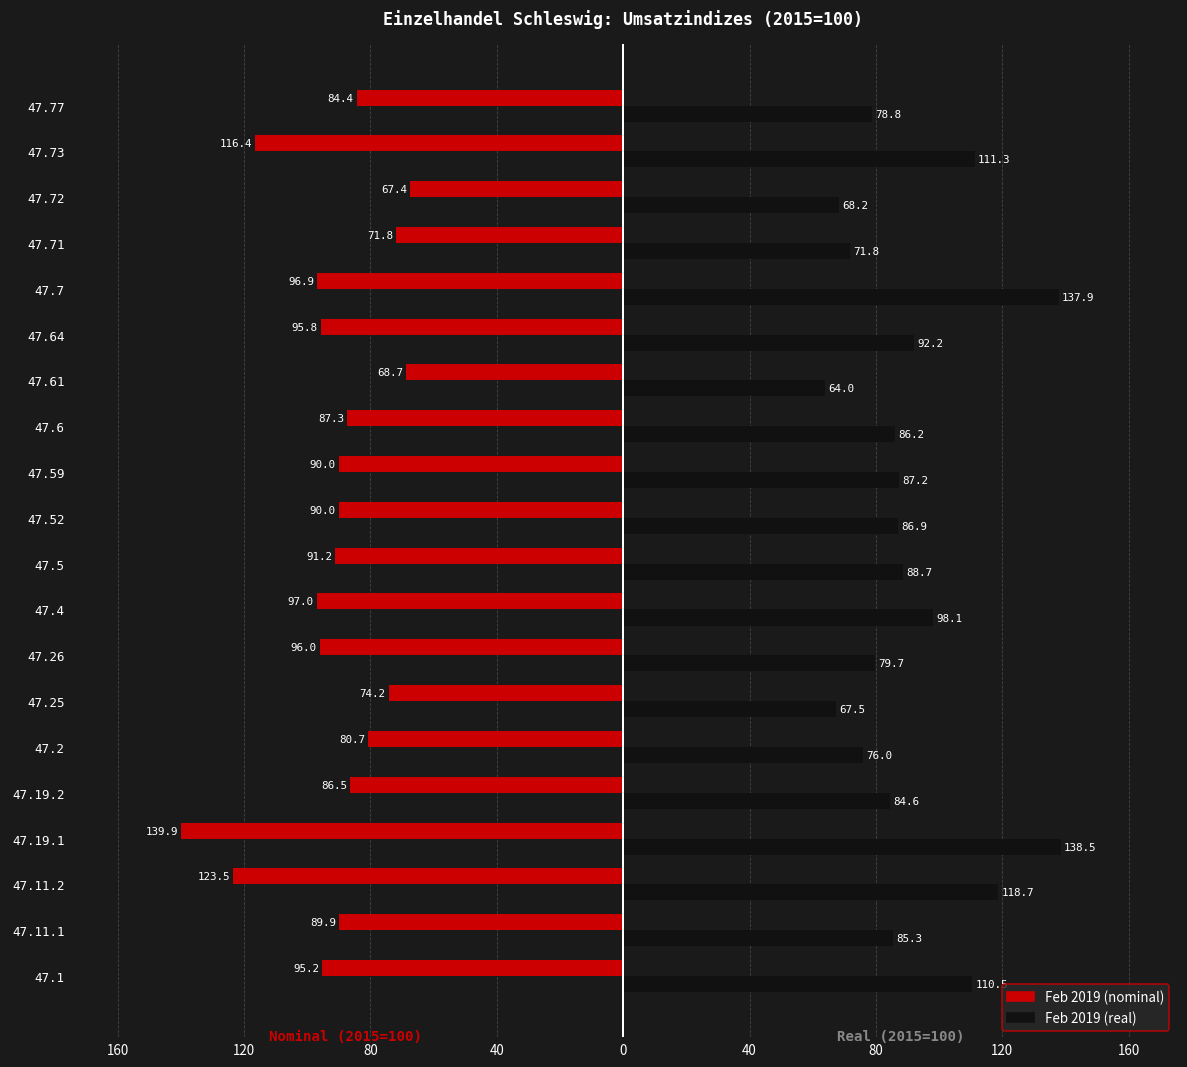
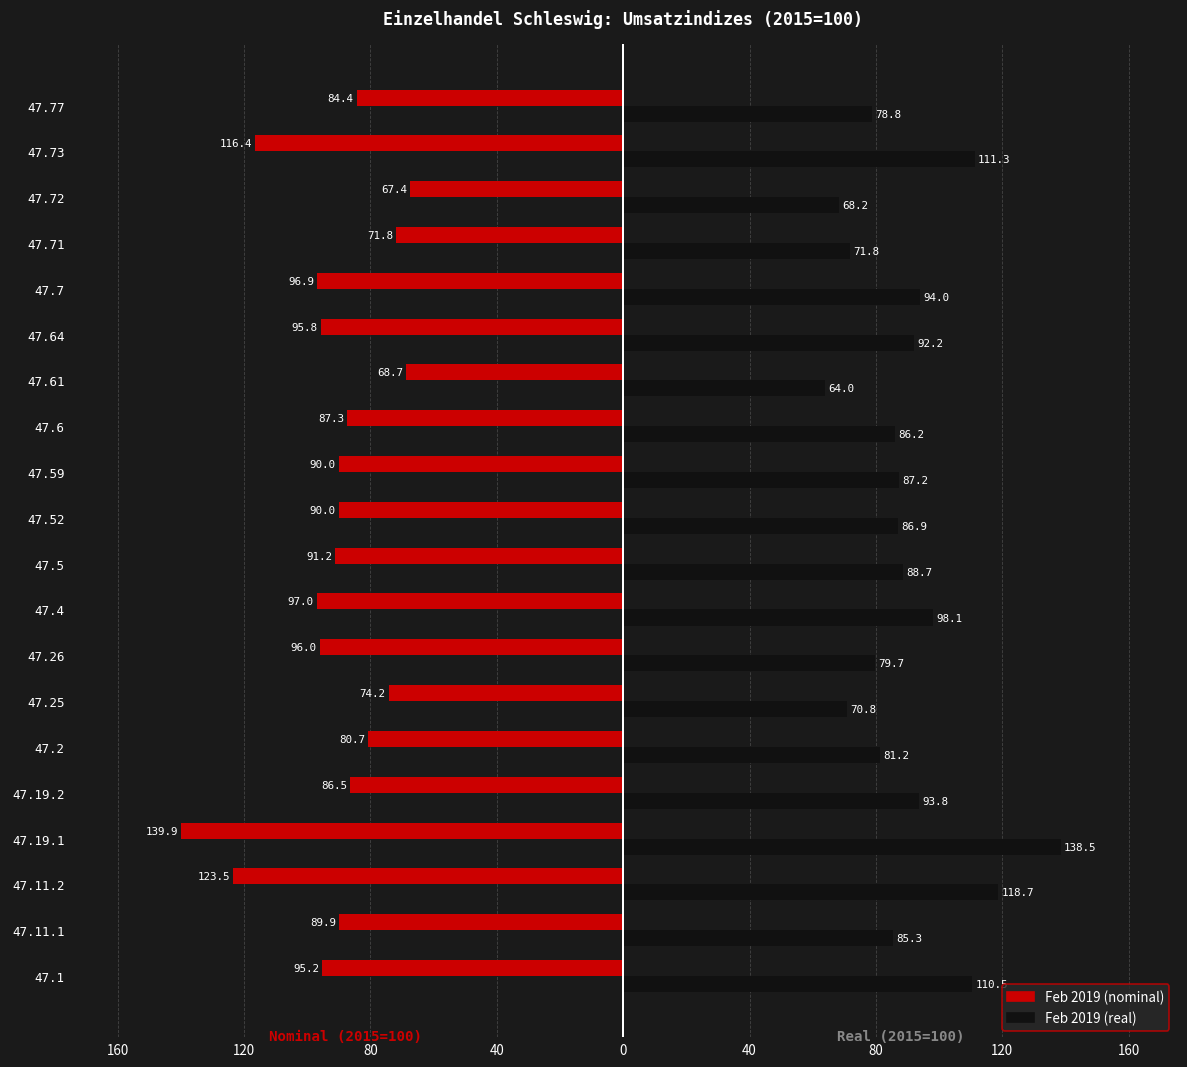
  {
    "Feb 2019 (real)": {
      "47.77": 78.8,
      "47.73": 111.3,
      "47.72": 68.2,
      "47.71": 71.8,
-     "47.7": 137.9,
+     "47.7": 94.0,
      "47.64": 92.2,
      "47.61": 64.0,
      "47.6": 86.2,
      "47.59": 87.2,
      "47.52": 86.9,
      "47.5": 88.7,
      "47.4": 98.1,
      "47.26": 79.7,
-     "47.25": 67.5,
-     "47.2": 76.0,
-     "47.19.2": 84.6,
+     "47.25": 70.8,
+     "47.2": 81.2,
+     "47.19.2": 93.8,
      "47.19.1": 138.5,
      "47.11.2": 118.7,
      "47.11.1": 85.3
    }
  }
